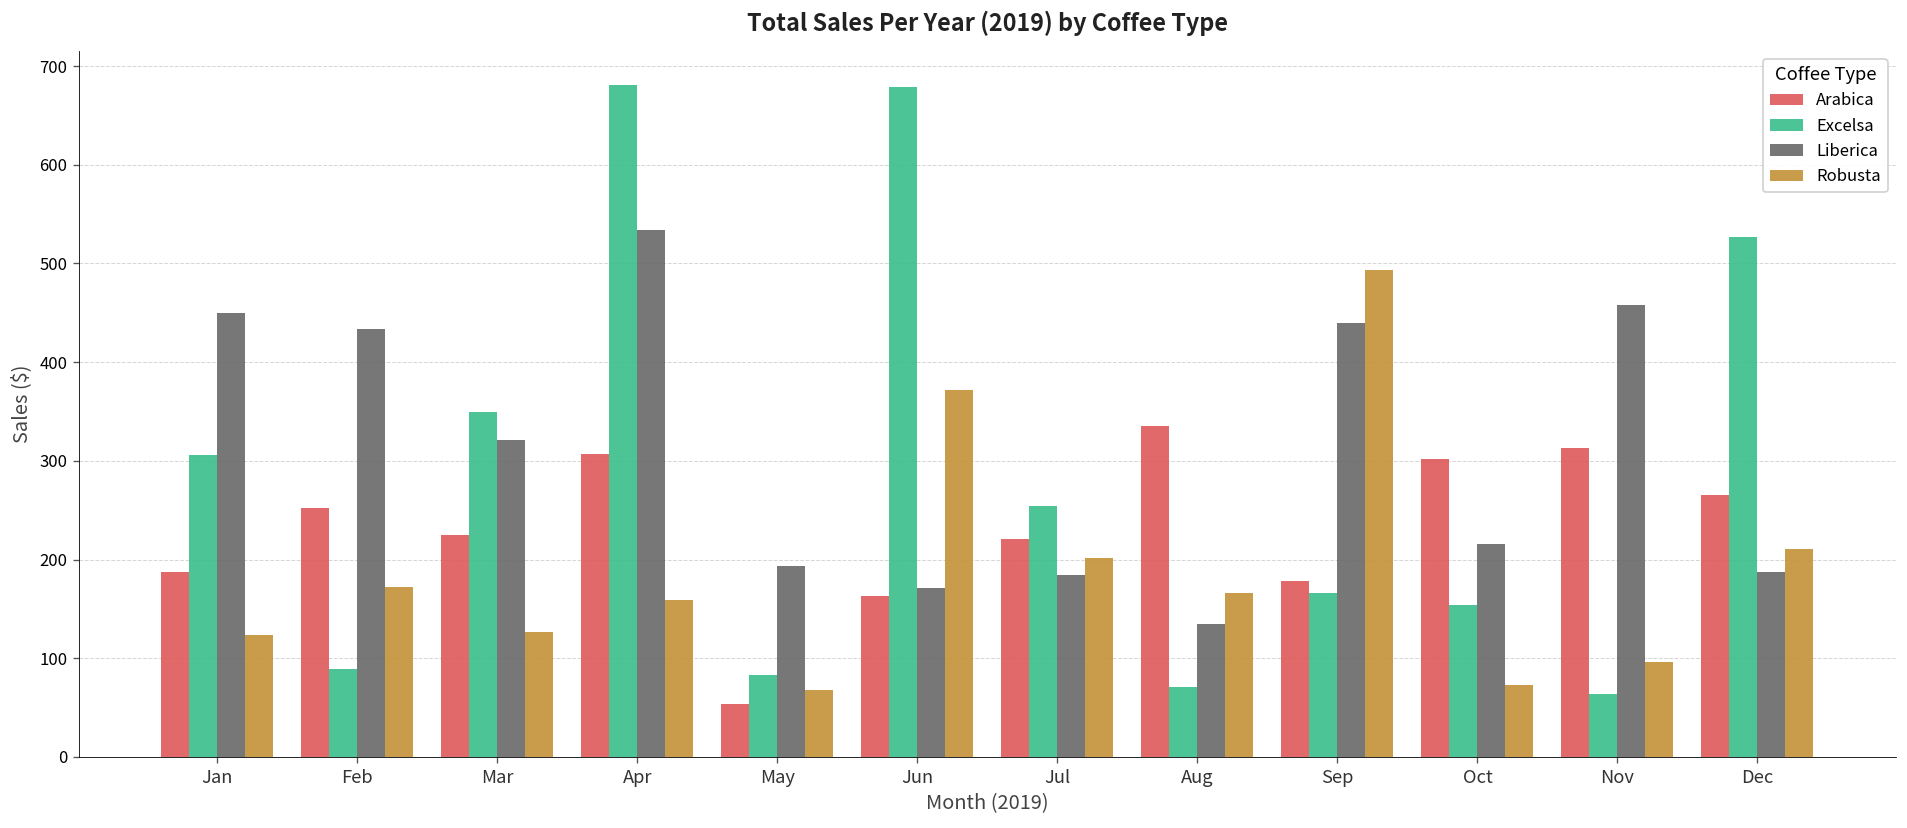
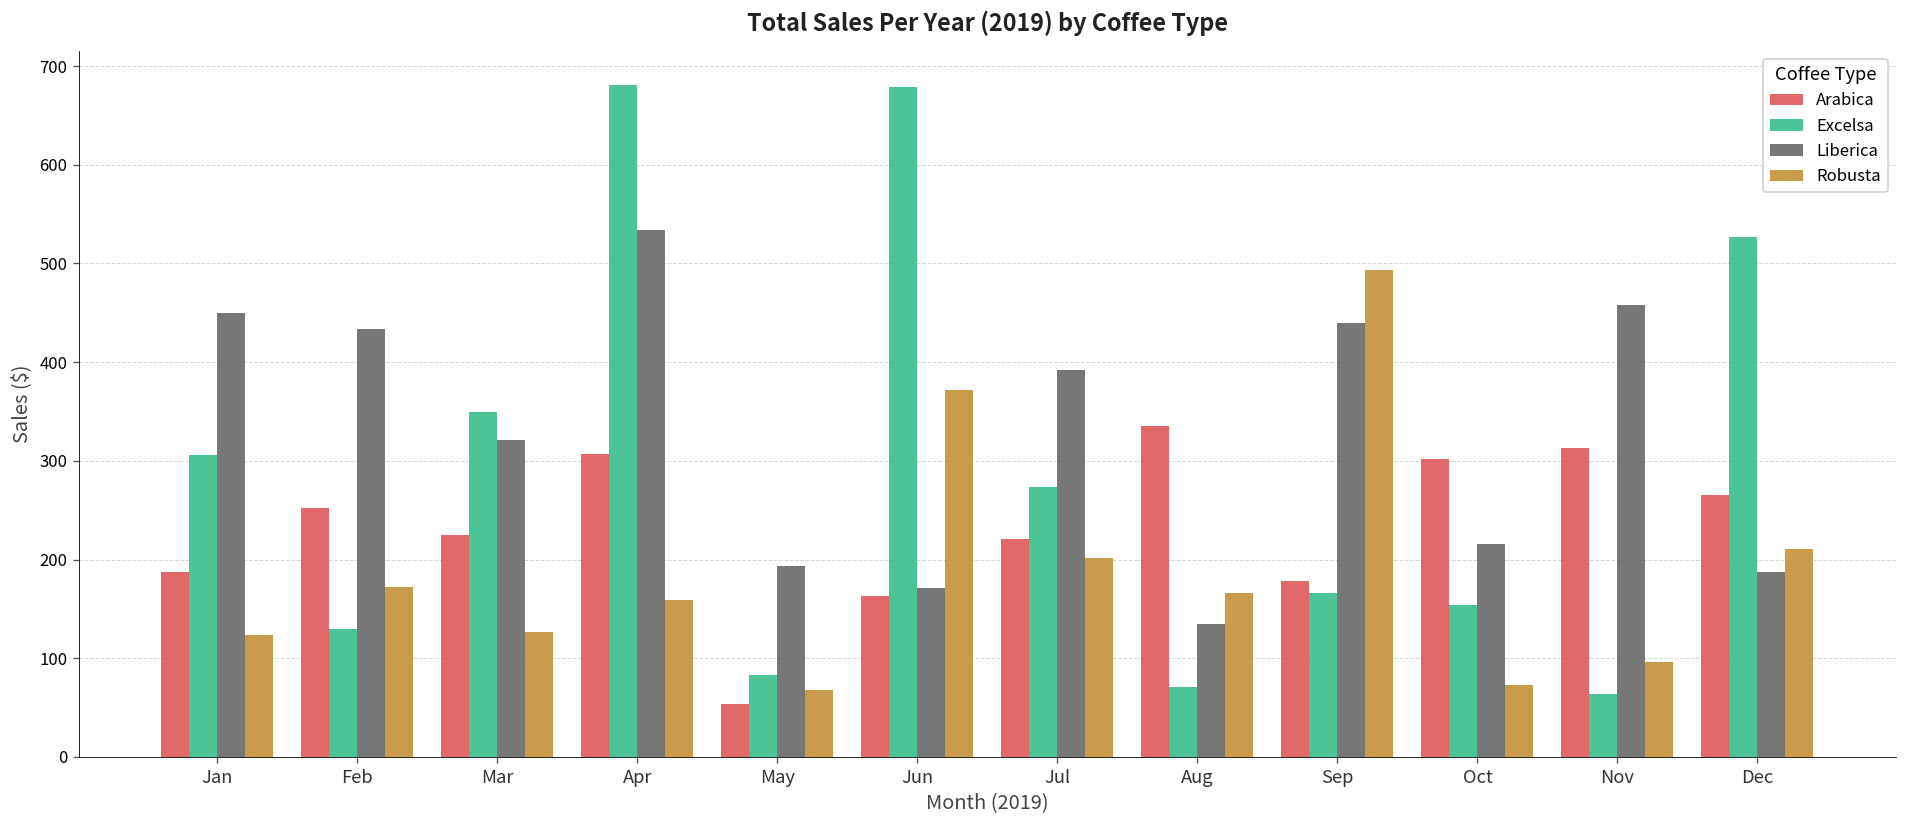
  {
    "Arabica": {
      "Jan": 190,
      "Feb": 250,
      "Mar": 220,
      "Apr": 310,
      "May": 50,
      "Jun": 160,
      "Jul": 220,
      "Aug": 330,
      "Sep": 180,
      "Oct": 300,
      "Nov": 310,
      "Dec": 270
    },
    "Excelsa": {
      "Jan": 310,
-     "Feb": 90,
+     "Feb": 130,
      "Mar": 350,
      "Apr": 680,
      "May": 80,
      "Jun": 680,
-     "Jul": 250,
+     "Jul": 270,
      "Aug": 70,
      "Sep": 170,
      "Oct": 150,
      "Nov": 60,
      "Dec": 530
    },
    "Liberica": {
      "Jan": 450,
      "Feb": 430,
      "Mar": 320,
      "Apr": 530,
      "May": 190,
      "Jun": 170,
-     "Jul": 180,
+     "Jul": 390,
      "Aug": 130,
      "Sep": 440,
      "Oct": 220,
      "Nov": 460,
      "Dec": 190
    },
    "Robusta": {
      "Jan": 120,
      "Feb": 170,
      "Mar": 130,
      "Apr": 160,
      "May": 70,
      "Jun": 370,
      "Jul": 200,
      "Aug": 170,
      "Sep": 490,
      "Oct": 70,
      "Nov": 100,
      "Dec": 210
    }
  }
